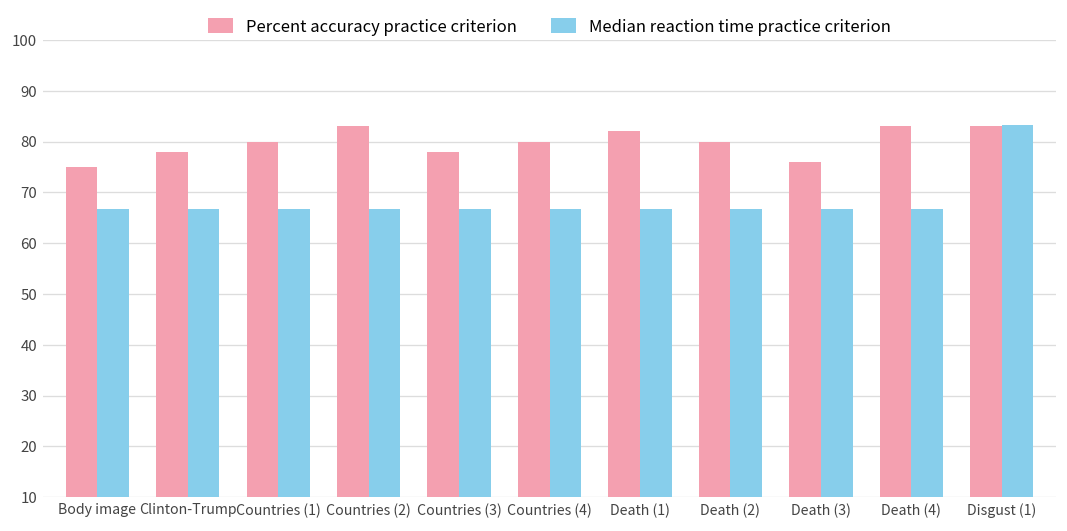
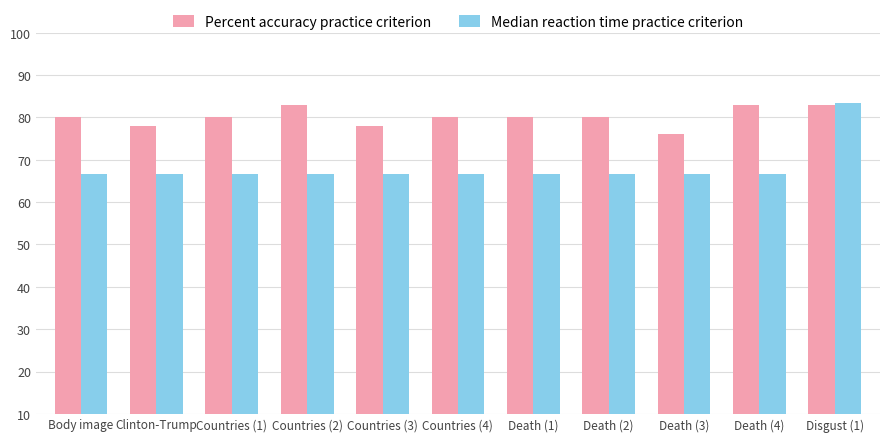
  {
    "Percent accuracy practice criterion": {
-     "Body image": 75,
+     "Body image": 80,
      "Clinton-Trump": 78,
      "Countries (1)": 80,
      "Countries (2)": 83,
      "Countries (3)": 78,
      "Countries (4)": 80,
-     "Death (1)": 82,
+     "Death (1)": 80,
      "Death (2)": 80,
      "Death (3)": 76,
      "Death (4)": 83,
      "Disgust (1)": 83
    },
    "Median reaction time practice criterion": {
      "Body image": 67,
      "Clinton-Trump": 67,
      "Countries (1)": 67,
      "Countries (2)": 67,
      "Countries (3)": 67,
      "Countries (4)": 67,
      "Death (1)": 67,
      "Death (2)": 67,
      "Death (3)": 67,
      "Death (4)": 67,
      "Disgust (1)": 83
    }
  }
